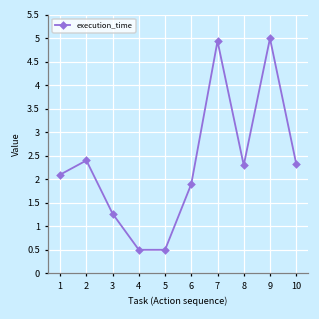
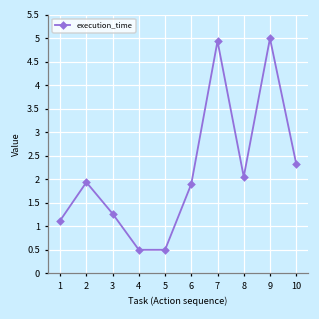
  {
-   "1": 2.1,
-   "2": 2.4,
+   "1": 1.1,
+   "2": 1.9,
    "3": 1.3,
    "4": 0.5,
    "5": 0.5,
    "6": 1.9,
    "7": 4.9,
-   "8": 2.3,
+   "8": 2.1,
    "9": 5.0,
    "10": 2.3
  }
